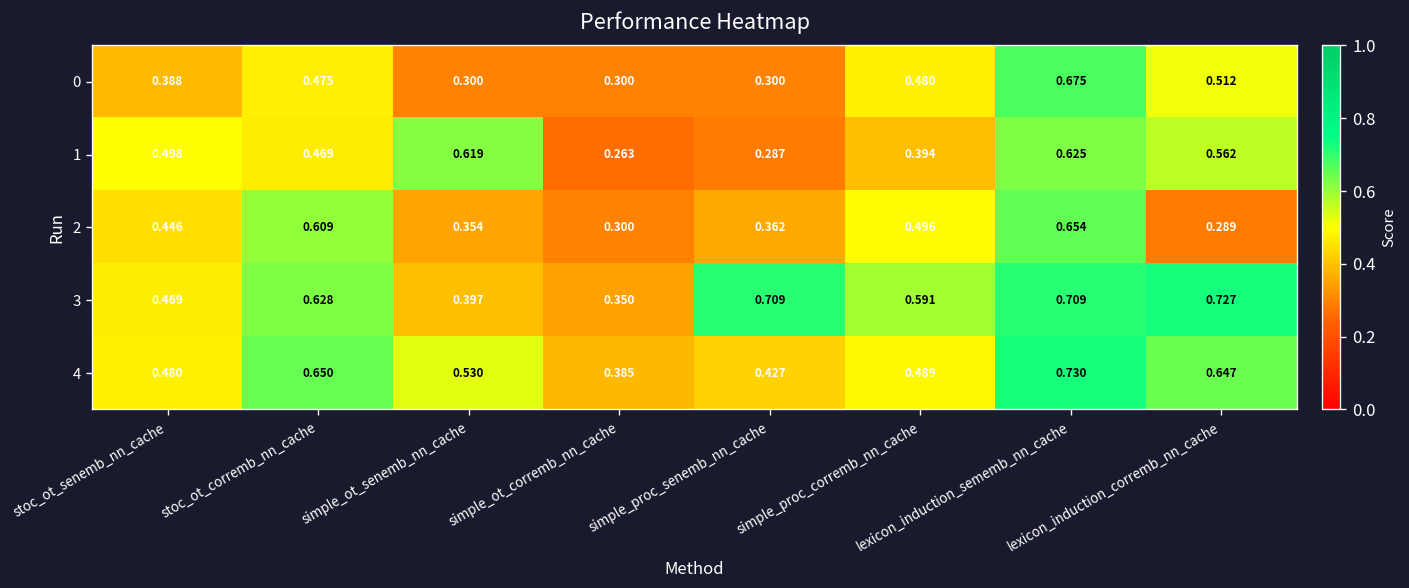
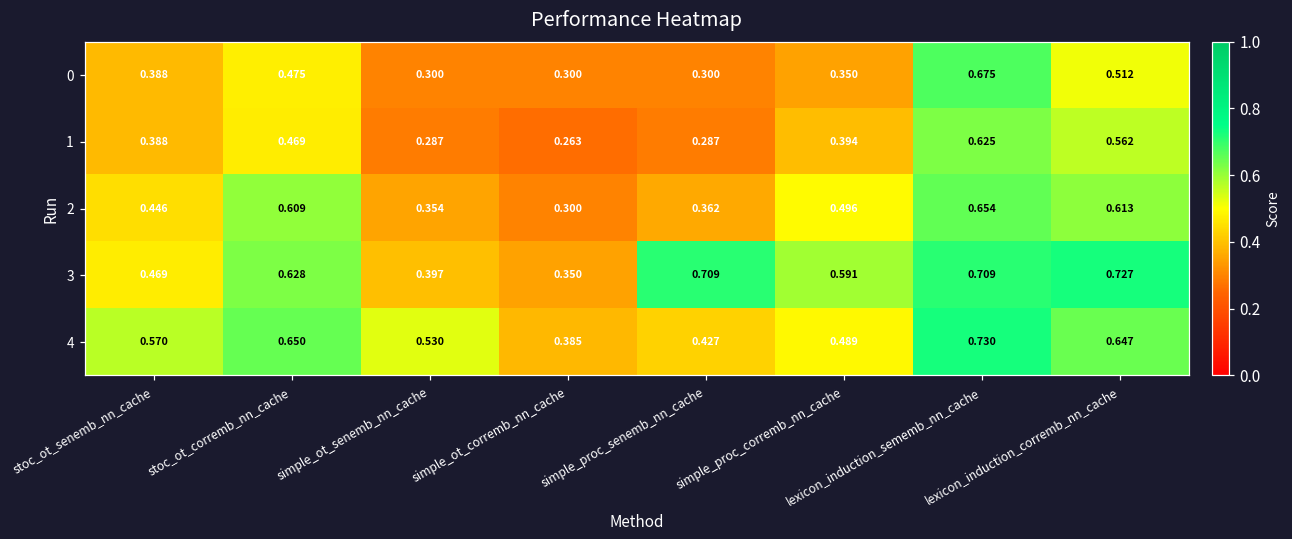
  {
    "0": {
      "stoc_ot_senemb_nn_cache": 0.388,
      "stoc_ot_corremb_nn_cache": 0.475,
      "simple_ot_senemb_nn_cache": 0.300,
      "simple_ot_corremb_nn_cache": 0.300,
      "simple_proc_senemb_nn_cache": 0.300,
-     "simple_proc_corremb_nn_cache": 0.480,
+     "simple_proc_corremb_nn_cache": 0.350,
      "lexicon_induction_sememb_nn_cache": 0.675,
      "lexicon_induction_corremb_nn_cache": 0.512
    },
    "1": {
-     "stoc_ot_senemb_nn_cache": 0.498,
+     "stoc_ot_senemb_nn_cache": 0.388,
      "stoc_ot_corremb_nn_cache": 0.469,
-     "simple_ot_senemb_nn_cache": 0.619,
+     "simple_ot_senemb_nn_cache": 0.287,
      "simple_ot_corremb_nn_cache": 0.263,
      "simple_proc_senemb_nn_cache": 0.287,
      "simple_proc_corremb_nn_cache": 0.394,
      "lexicon_induction_sememb_nn_cache": 0.625,
      "lexicon_induction_corremb_nn_cache": 0.562
    },
    "2": {
      "stoc_ot_senemb_nn_cache": 0.446,
      "stoc_ot_corremb_nn_cache": 0.609,
      "simple_ot_senemb_nn_cache": 0.354,
      "simple_ot_corremb_nn_cache": 0.300,
      "simple_proc_senemb_nn_cache": 0.362,
      "simple_proc_corremb_nn_cache": 0.496,
      "lexicon_induction_sememb_nn_cache": 0.654,
-     "lexicon_induction_corremb_nn_cache": 0.289
+     "lexicon_induction_corremb_nn_cache": 0.613
    },
    "3": {
      "stoc_ot_senemb_nn_cache": 0.469,
      "stoc_ot_corremb_nn_cache": 0.628,
      "simple_ot_senemb_nn_cache": 0.397,
      "simple_ot_corremb_nn_cache": 0.350,
      "simple_proc_senemb_nn_cache": 0.709,
      "simple_proc_corremb_nn_cache": 0.591,
      "lexicon_induction_sememb_nn_cache": 0.709,
      "lexicon_induction_corremb_nn_cache": 0.727
    },
    "4": {
-     "stoc_ot_senemb_nn_cache": 0.480,
+     "stoc_ot_senemb_nn_cache": 0.570,
      "stoc_ot_corremb_nn_cache": 0.650,
      "simple_ot_senemb_nn_cache": 0.530,
      "simple_ot_corremb_nn_cache": 0.385,
      "simple_proc_senemb_nn_cache": 0.427,
      "simple_proc_corremb_nn_cache": 0.489,
      "lexicon_induction_sememb_nn_cache": 0.730,
      "lexicon_induction_corremb_nn_cache": 0.647
    }
  }
